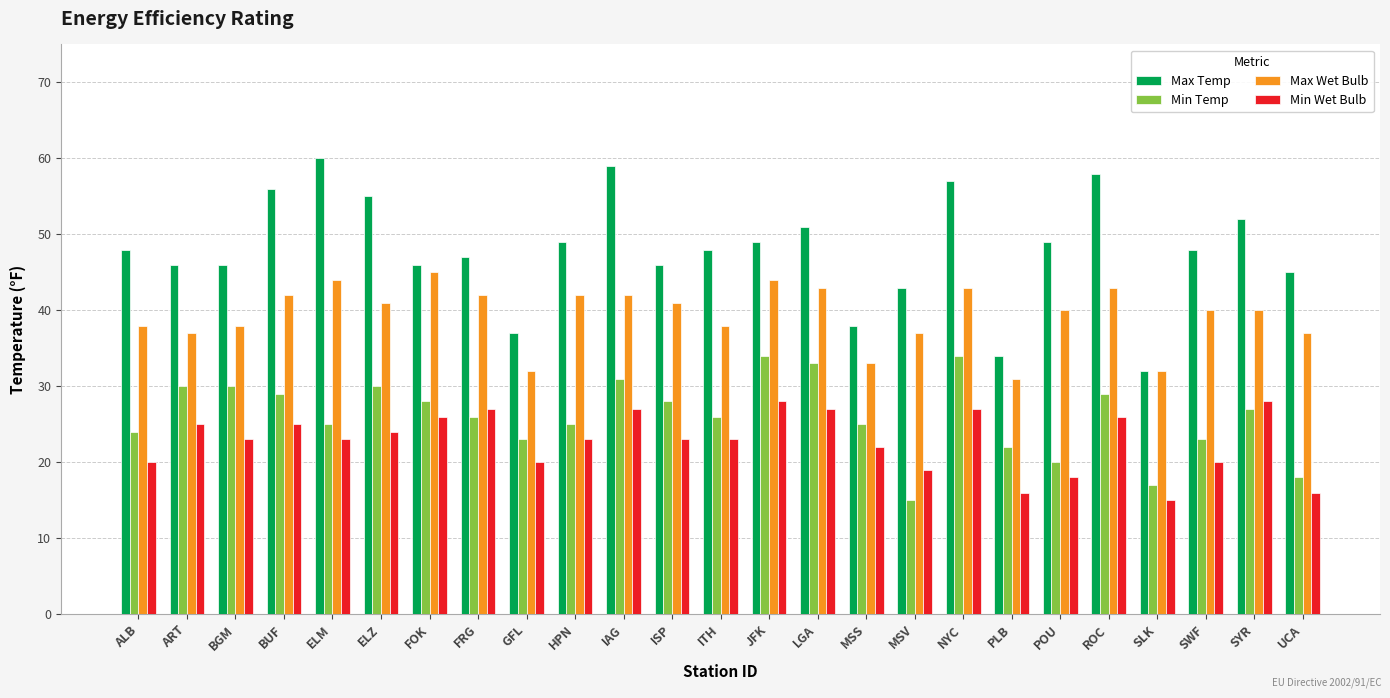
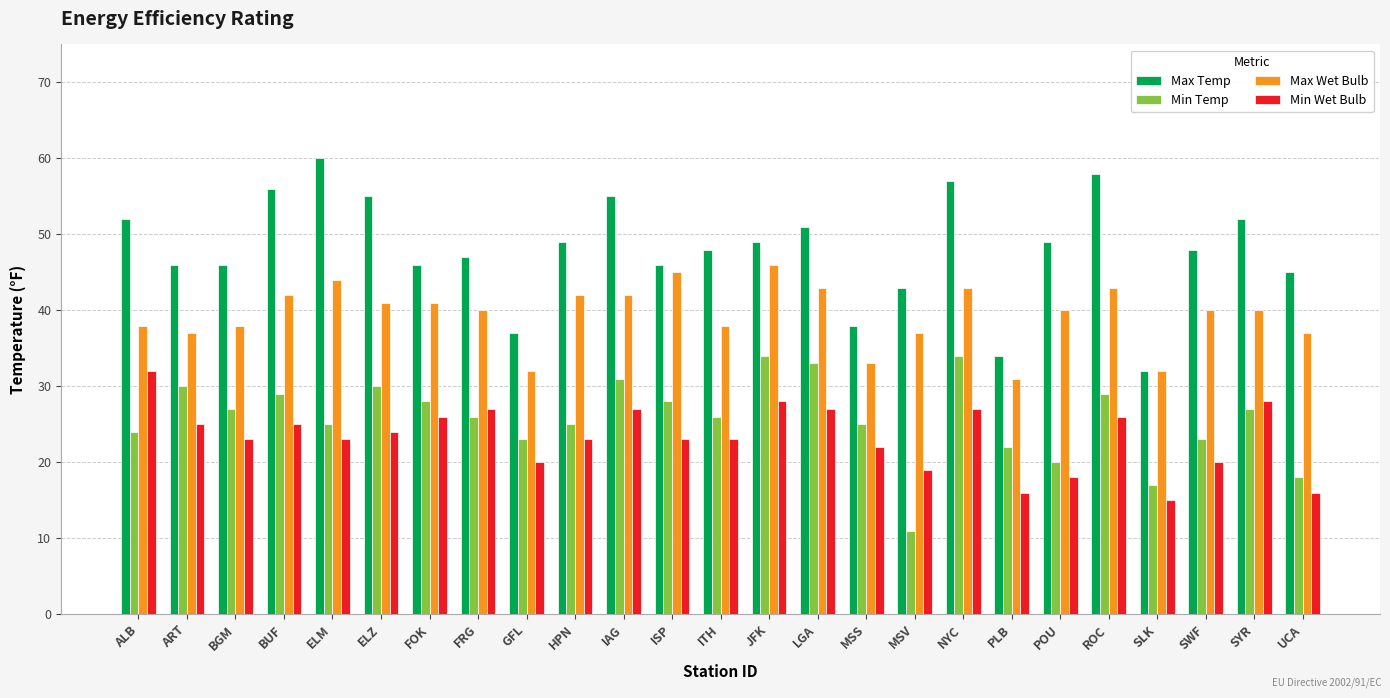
  {
    "Max Temp": {
-     "ALB": 48,
+     "ALB": 52,
      "ART": 46,
      "BGM": 46,
      "BUF": 56,
      "ELM": 60,
      "ELZ": 55,
      "FOK": 46,
      "FRG": 47,
      "GFL": 37,
      "HPN": 49,
-     "IAG": 59,
+     "IAG": 55,
      "ISP": 46,
      "ITH": 48,
      "JFK": 49,
      "LGA": 51,
      "MSS": 38,
      "MSV": 43,
      "NYC": 57,
      "PLB": 34,
      "POU": 49,
      "ROC": 58,
      "SLK": 32,
      "SWF": 48,
      "SYR": 52,
      "UCA": 45
    },
    "Min Temp": {
      "ALB": 24,
      "ART": 30,
-     "BGM": 30,
+     "BGM": 27,
      "BUF": 29,
      "ELM": 25,
      "ELZ": 30,
      "FOK": 28,
      "FRG": 26,
      "GFL": 23,
      "HPN": 25,
      "IAG": 31,
      "ISP": 28,
      "ITH": 26,
      "JFK": 34,
      "LGA": 33,
      "MSS": 25,
-     "MSV": 15,
+     "MSV": 11,
      "NYC": 34,
      "PLB": 22,
      "POU": 20,
      "ROC": 29,
      "SLK": 17,
      "SWF": 23,
      "SYR": 27,
      "UCA": 18
    },
    "Max Wet Bulb": {
      "ALB": 38,
      "ART": 37,
      "BGM": 38,
      "BUF": 42,
      "ELM": 44,
      "ELZ": 41,
-     "FOK": 45,
-     "FRG": 42,
+     "FOK": 41,
+     "FRG": 40,
      "GFL": 32,
      "HPN": 42,
      "IAG": 42,
-     "ISP": 41,
+     "ISP": 45,
      "ITH": 38,
-     "JFK": 44,
+     "JFK": 46,
      "LGA": 43,
      "MSS": 33,
      "MSV": 37,
      "NYC": 43,
      "PLB": 31,
      "POU": 40,
      "ROC": 43,
      "SLK": 32,
      "SWF": 40,
      "SYR": 40,
      "UCA": 37
    },
    "Min Wet Bulb": {
-     "ALB": 20,
+     "ALB": 32,
      "ART": 25,
      "BGM": 23,
      "BUF": 25,
      "ELM": 23,
      "ELZ": 24,
      "FOK": 26,
      "FRG": 27,
      "GFL": 20,
      "HPN": 23,
      "IAG": 27,
      "ISP": 23,
      "ITH": 23,
      "JFK": 28,
      "LGA": 27,
      "MSS": 22,
      "MSV": 19,
      "NYC": 27,
      "PLB": 16,
      "POU": 18,
      "ROC": 26,
      "SLK": 15,
      "SWF": 20,
      "SYR": 28,
      "UCA": 16
    }
  }
